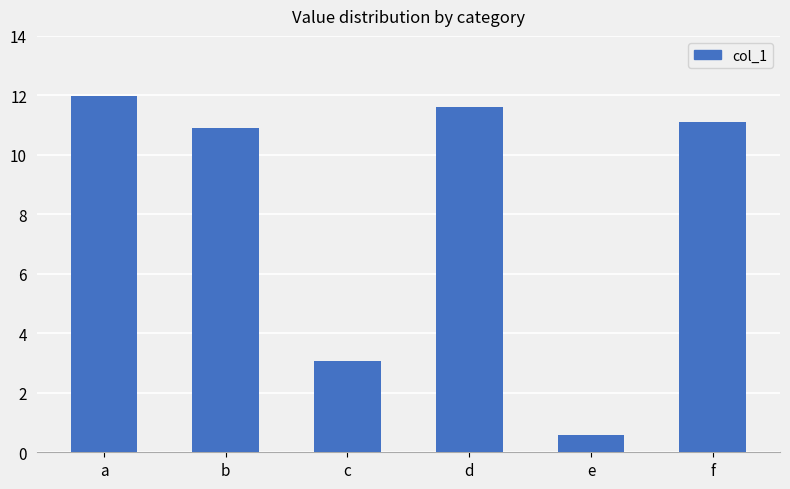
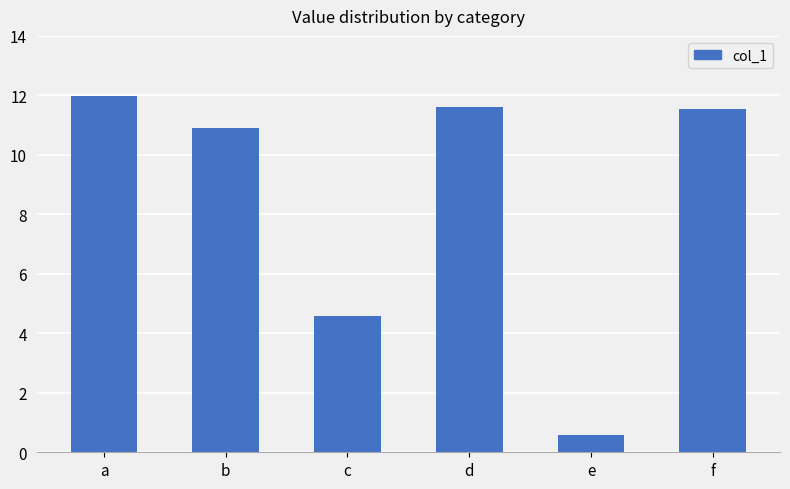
  {
    "a": 12.0,
    "b": 10.9,
-   "c": 3.1,
+   "c": 4.6,
    "d": 11.6,
    "e": 0.6,
-   "f": 11.1
+   "f": 11.5
  }
